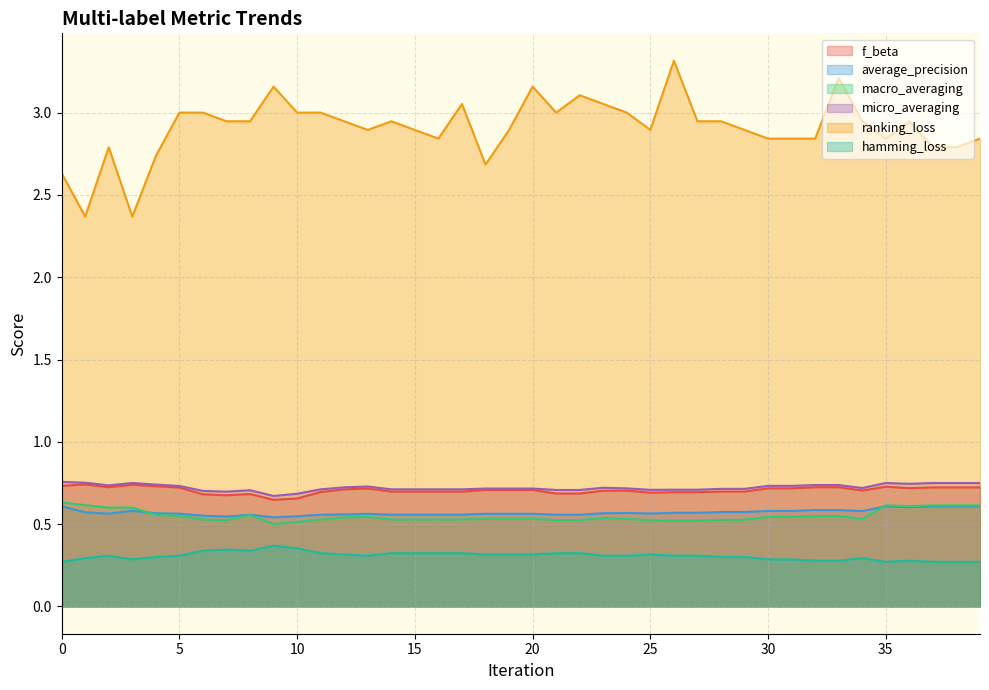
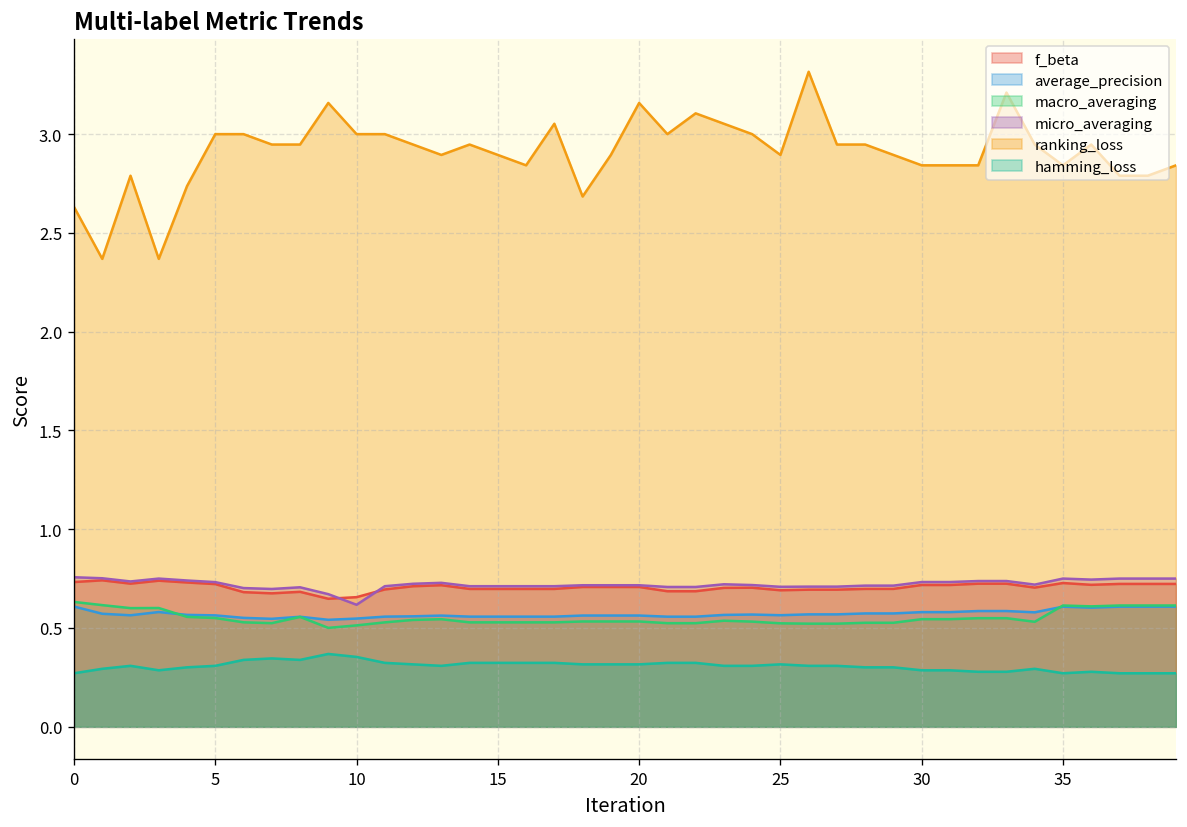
  {
    "micro_averaging": {
      "0": 0.76,
-     "10": 0.68,
+     "10": 0.62,
      "25": 0.71,
      "35": 0.75
    }
  }
